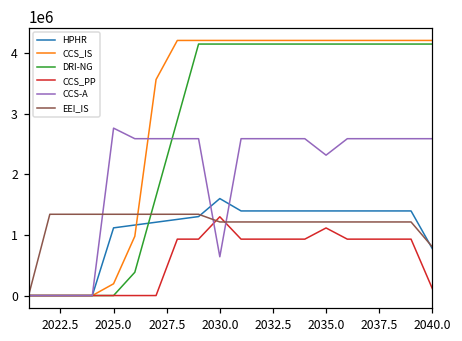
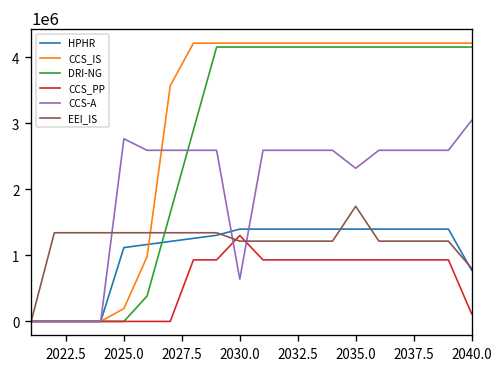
  {
    "HPHR": {
      "2025.0": 1100000,
-     "2030.0": 1600000,
+     "2030.0": 1400000,
      "2035.0": 1400000
    },
    "CCS_IS": {
      "2025.0": 200000,
      "2030.0": 4200000,
      "2035.0": 4200000,
      "2040.0": 4200000
    },
    "DRI-NG": {
      "2030.0": 4200000,
      "2035.0": 4200000,
      "2040.0": 4200000
    },
    "CCS_PP": {
      "2030.0": 1300000,
-     "2035.0": 1100000,
+     "2035.0": 900000,
      "2040.0": 100000
    },
    "CCS-A": {
      "2025.0": 2800000,
      "2030.0": 600000,
      "2035.0": 2300000,
-     "2040.0": 2600000
+     "2040.0": 3000000
    },
    "EEI_IS": {
      "2025.0": 1300000,
      "2030.0": 1200000,
-     "2035.0": 1200000
+     "2035.0": 1700000
    }
  }
